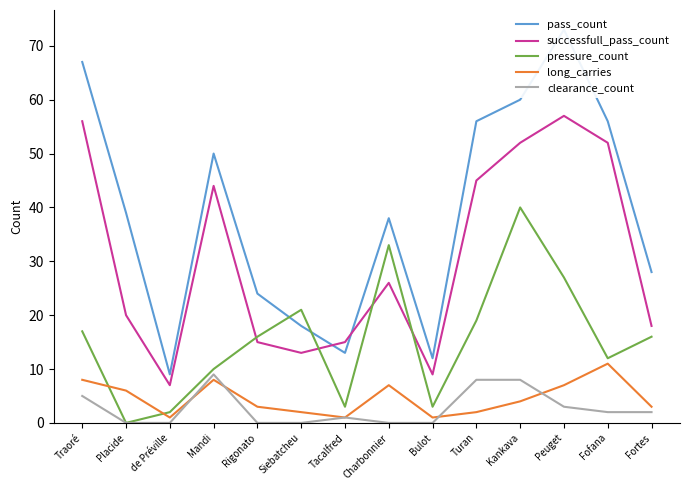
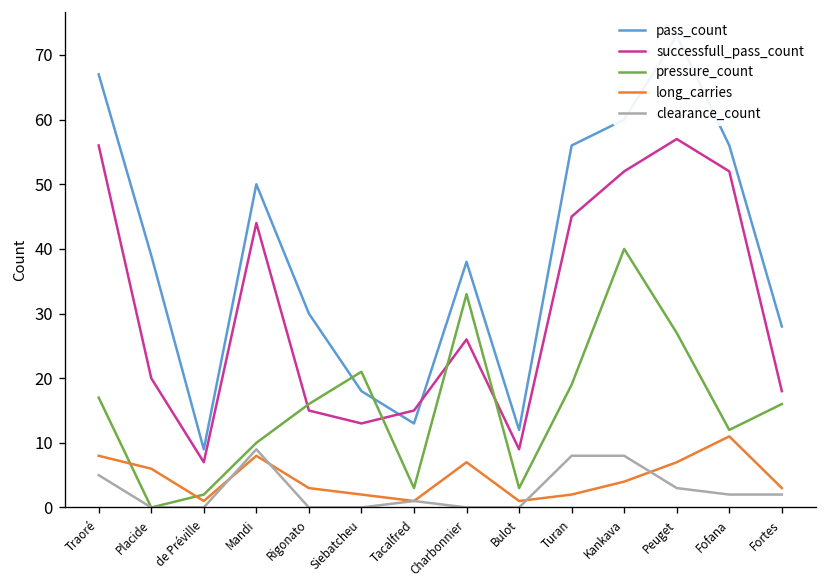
  {
    "pass_count": {
      "Traoré": 67,
      "Placide": 39,
      "de Préville": 9,
      "Mandi": 50,
-     "Rigonato": 24,
+     "Rigonato": 30,
      "Siebatcheu": 18,
      "Tacalfred": 13,
      "Charbonnier": 38,
      "Bulot": 12,
      "Turan": 56,
      "Kankava": 60,
      "Fofana": 56,
      "Fortes": 28
    },
    "successfull_pass_count": {
      "Traoré": 56,
      "Placide": 20,
      "de Préville": 7,
      "Mandi": 44,
      "Rigonato": 15,
      "Siebatcheu": 13,
      "Tacalfred": 15,
      "Charbonnier": 26,
      "Bulot": 9,
      "Turan": 45,
      "Kankava": 52,
      "Peuget": 57,
      "Fofana": 52,
      "Fortes": 18
    },
    "pressure_count": {
      "Traoré": 17,
      "de Préville": 2,
      "Mandi": 10,
      "Rigonato": 16,
      "Siebatcheu": 21,
      "Tacalfred": 3,
      "Charbonnier": 33,
      "Bulot": 3,
      "Turan": 19,
      "Kankava": 40,
      "Peuget": 27,
      "Fofana": 12,
      "Fortes": 16
    },
    "long_carries": {
      "Traoré": 8,
      "Placide": 6,
      "de Préville": 1,
      "Mandi": 8,
      "Rigonato": 3,
      "Siebatcheu": 2,
      "Charbonnier": 7,
      "Bulot": 1,
      "Turan": 2,
      "Kankava": 4,
      "Peuget": 7,
      "Fofana": 11,
      "Fortes": 3
    },
    "clearance_count": {
      "Traoré": 5,
      "de Préville": 0,
      "Mandi": 9,
      "Rigonato": 0,
      "Siebatcheu": 0,
      "Charbonnier": 0,
      "Bulot": 0,
      "Turan": 8,
      "Kankava": 8,
      "Peuget": 3,
      "Fofana": 2,
      "Fortes": 2
    }
  }
